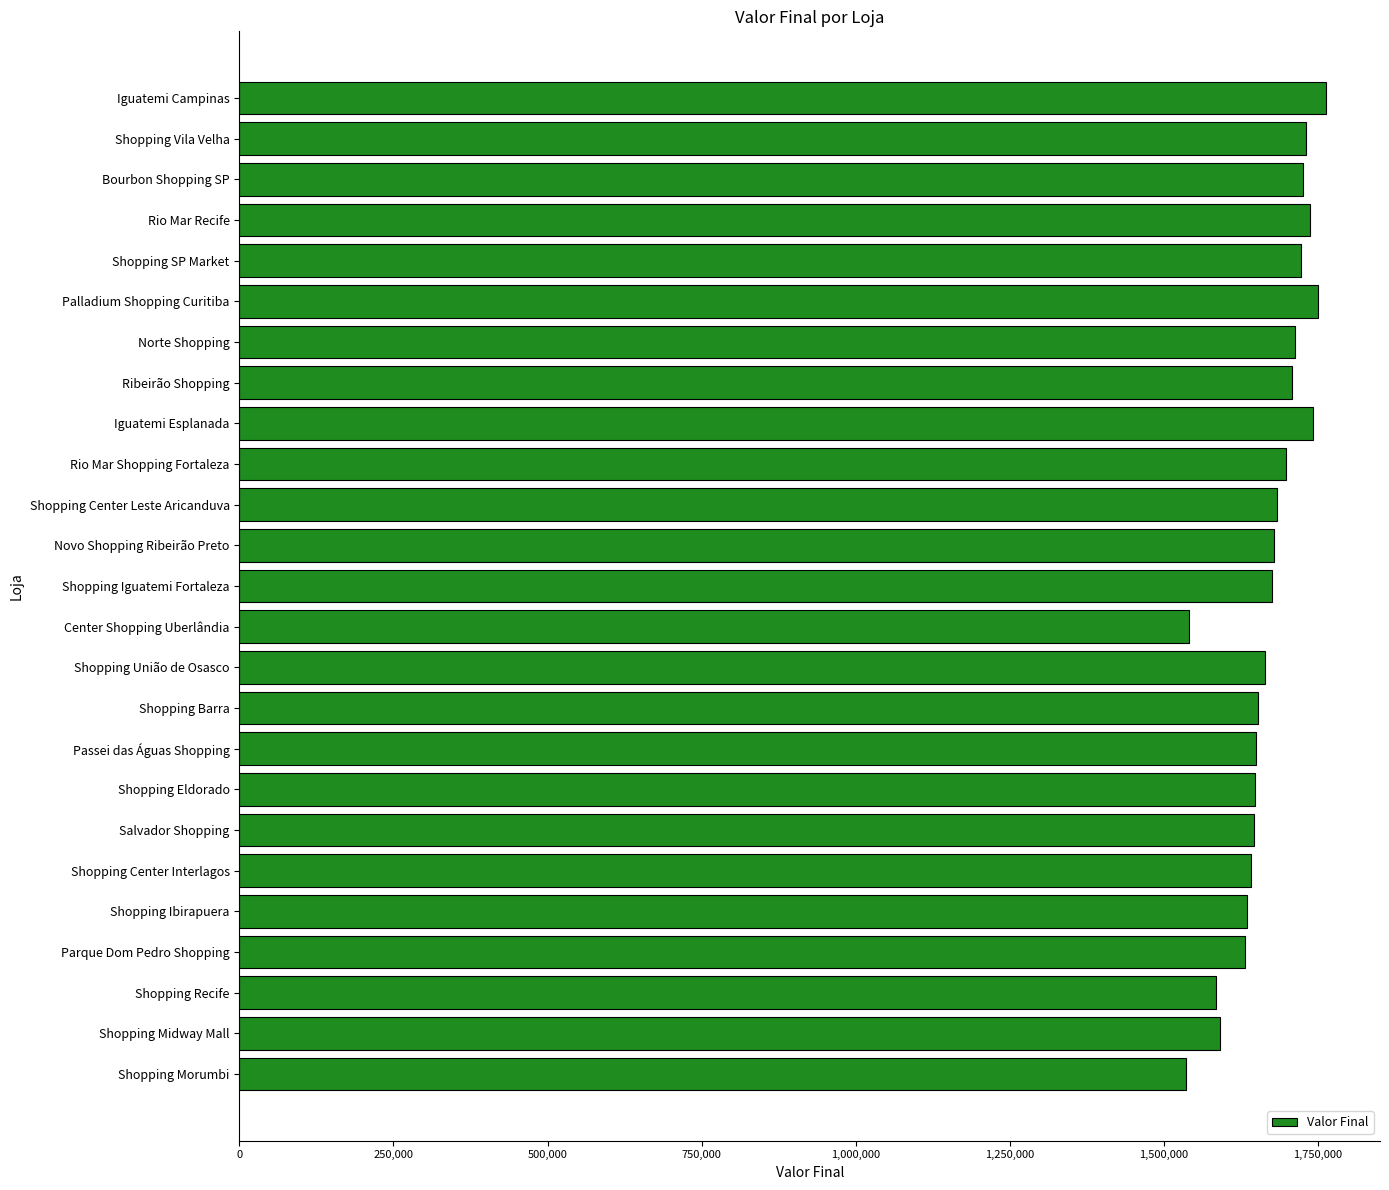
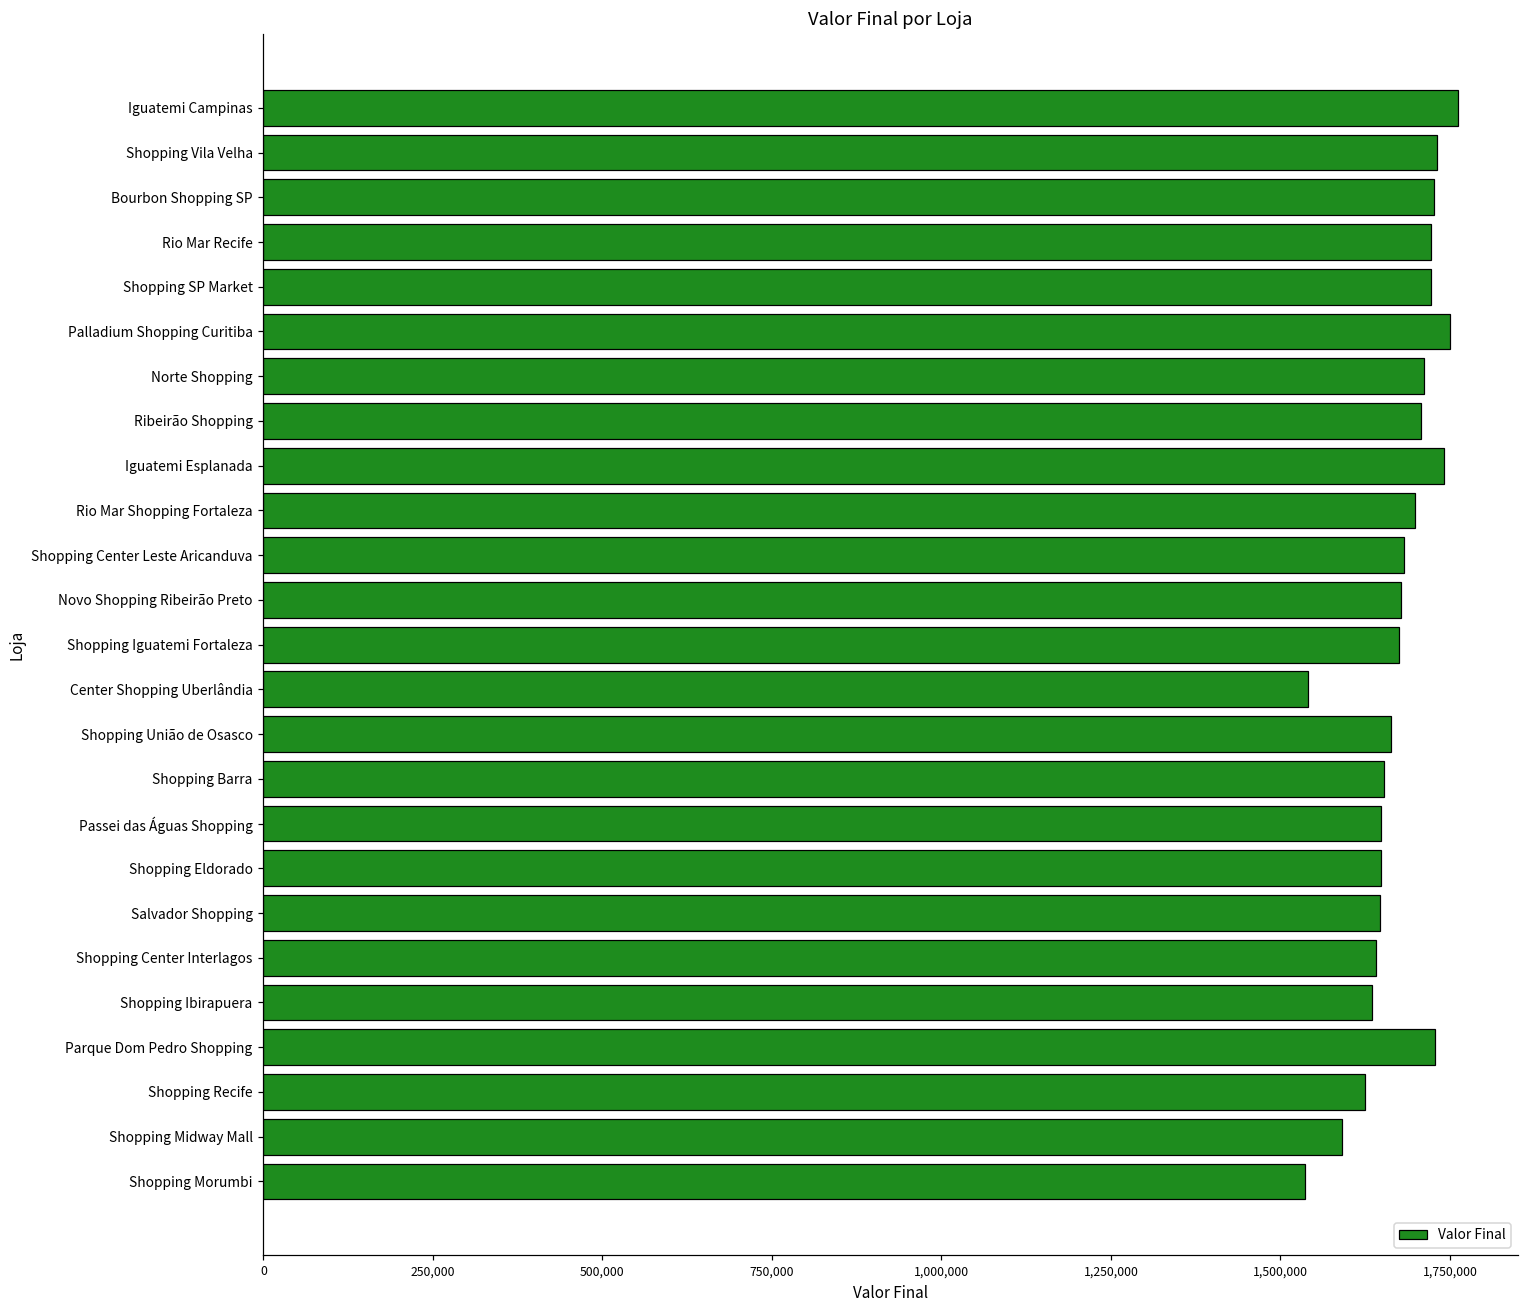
  {
    "Iguatemi Campinas": "1,760,000",
    "Shopping Vila Velha": "1,730,000",
    "Bourbon Shopping SP": "1,730,000",
-   "Rio Mar Recife": "1,740,000",
+   "Rio Mar Recife": "1,720,000",
    "Shopping SP Market": "1,720,000",
    "Palladium Shopping Curitiba": "1,750,000",
    "Norte Shopping": "1,710,000",
    "Ribeirão Shopping": "1,710,000",
    "Iguatemi Esplanada": "1,740,000",
    "Rio Mar Shopping Fortaleza": "1,700,000",
    "Shopping Center Leste Aricanduva": "1,680,000",
    "Novo Shopping Ribeirão Preto": "1,680,000",
    "Shopping Iguatemi Fortaleza": "1,670,000",
    "Center Shopping Uberlândia": "1,540,000",
    "Shopping União de Osasco": "1,660,000",
    "Shopping Barra": "1,650,000",
    "Passei das Águas Shopping": "1,650,000",
    "Shopping Eldorado": "1,650,000",
    "Salvador Shopping": "1,650,000",
    "Shopping Center Interlagos": "1,640,000",
    "Shopping Ibirapuera": "1,640,000",
-   "Parque Dom Pedro Shopping": "1,630,000",
-   "Shopping Recife": "1,580,000",
+   "Parque Dom Pedro Shopping": "1,730,000",
+   "Shopping Recife": "1,620,000",
    "Shopping Midway Mall": "1,590,000",
    "Shopping Morumbi": "1,540,000"
  }
